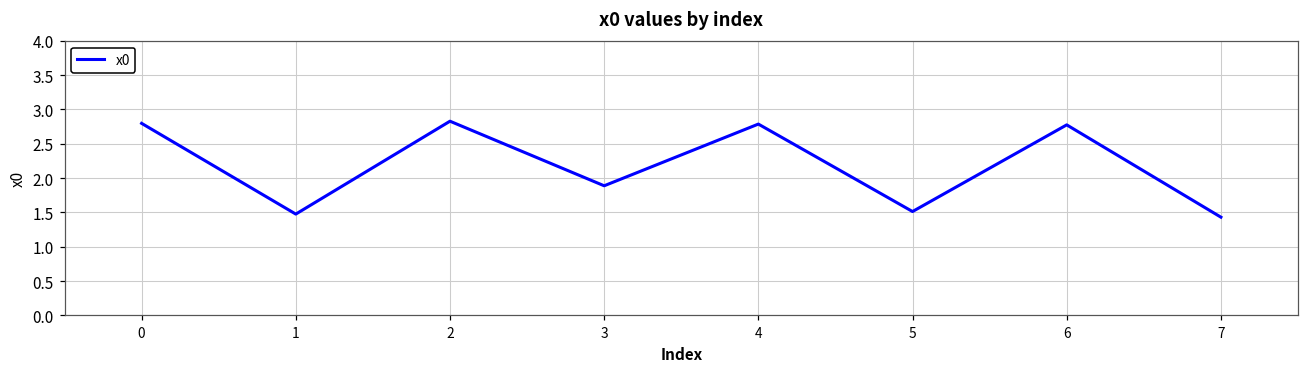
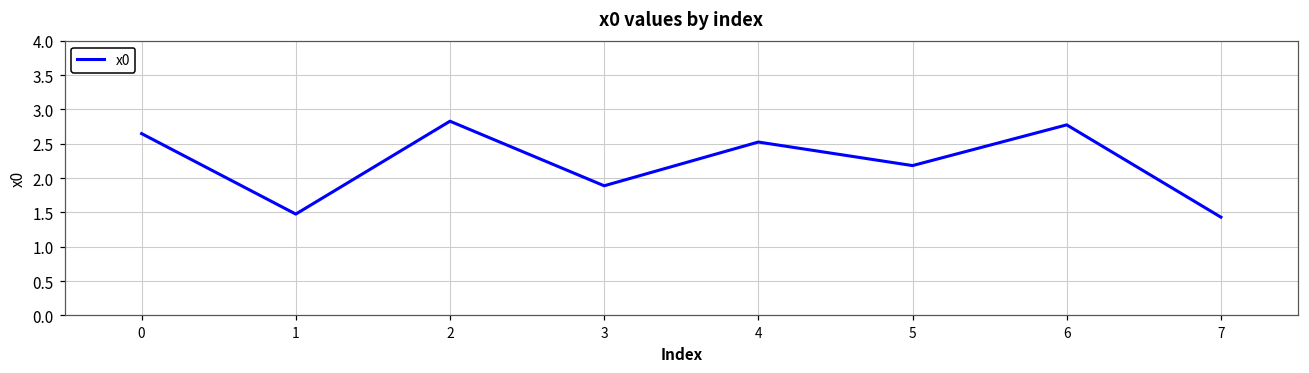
  {
-   "0": 2.8,
+   "0": 2.6,
    "1": 1.5,
    "2": 2.8,
    "3": 1.9,
-   "4": 2.8,
-   "5": 1.5,
+   "4": 2.5,
+   "5": 2.2,
    "6": 2.8,
    "7": 1.4
  }
